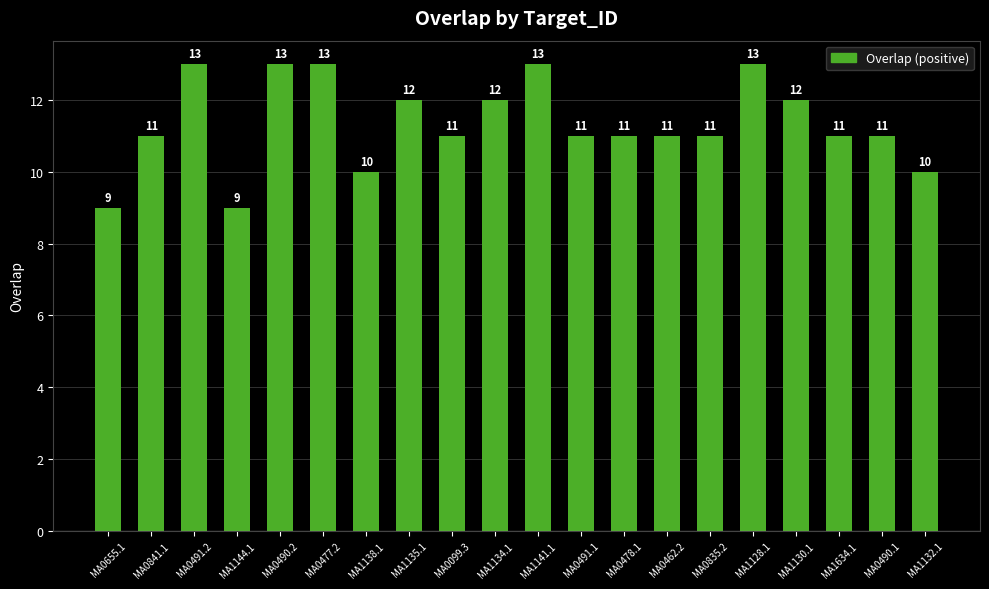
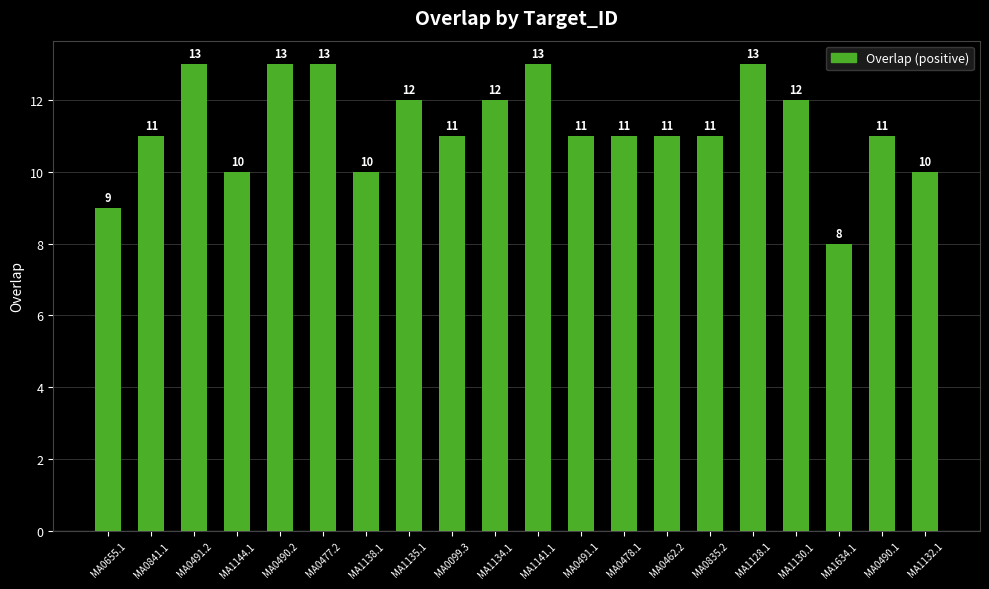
  {
    "MA0655.1": 9,
    "MA0841.1": 11,
    "MA0491.2": 13,
-   "MA1144.1": 9,
+   "MA1144.1": 10,
    "MA0490.2": 13,
    "MA0477.2": 13,
    "MA1138.1": 10,
    "MA1135.1": 12,
    "MA0099.3": 11,
    "MA1134.1": 12,
    "MA1141.1": 13,
    "MA0491.1": 11,
    "MA0478.1": 11,
    "MA0462.2": 11,
    "MA0835.2": 11,
    "MA1128.1": 13,
    "MA1130.1": 12,
-   "MA1634.1": 11,
+   "MA1634.1": 8,
    "MA0490.1": 11,
    "MA1132.1": 10
  }
